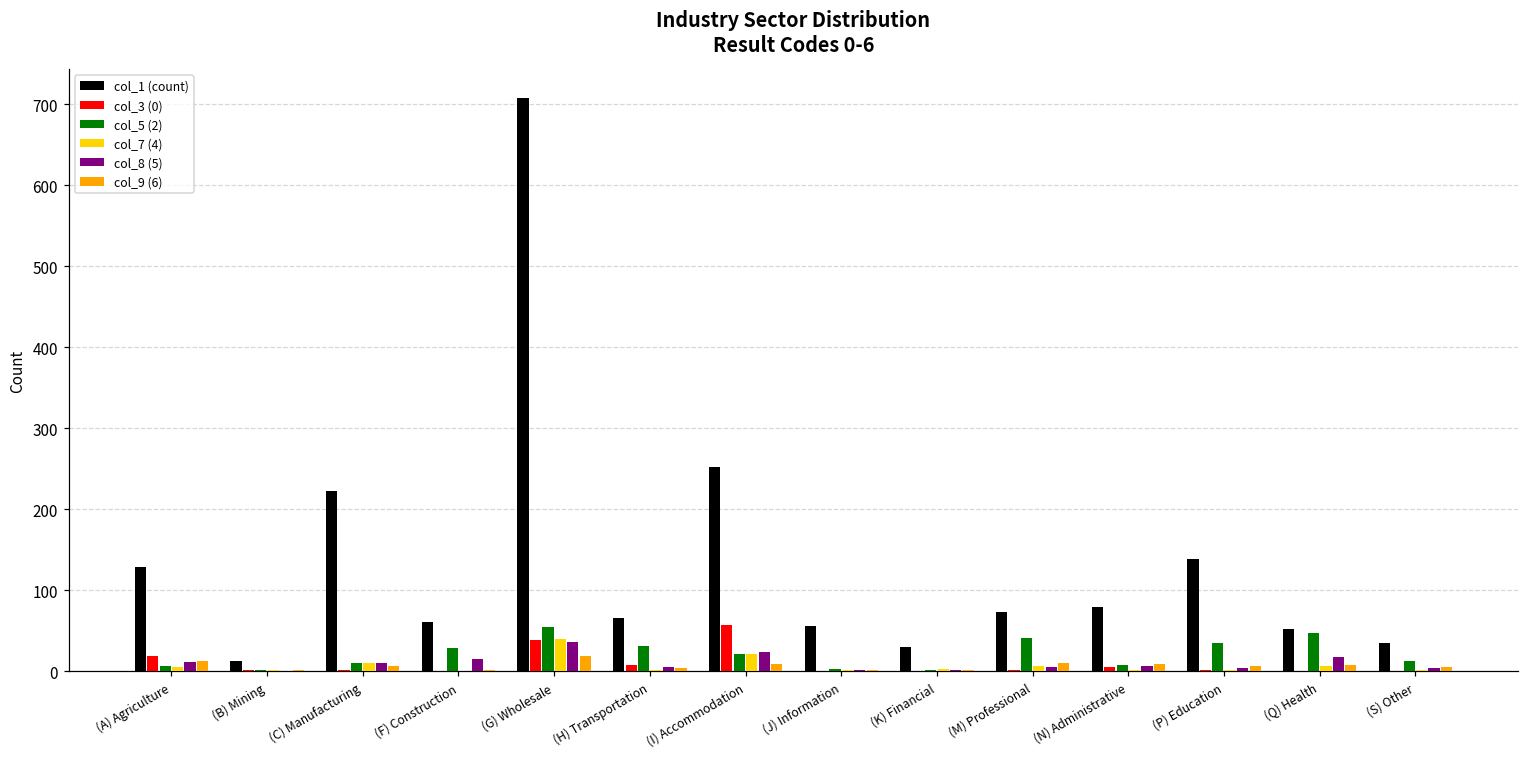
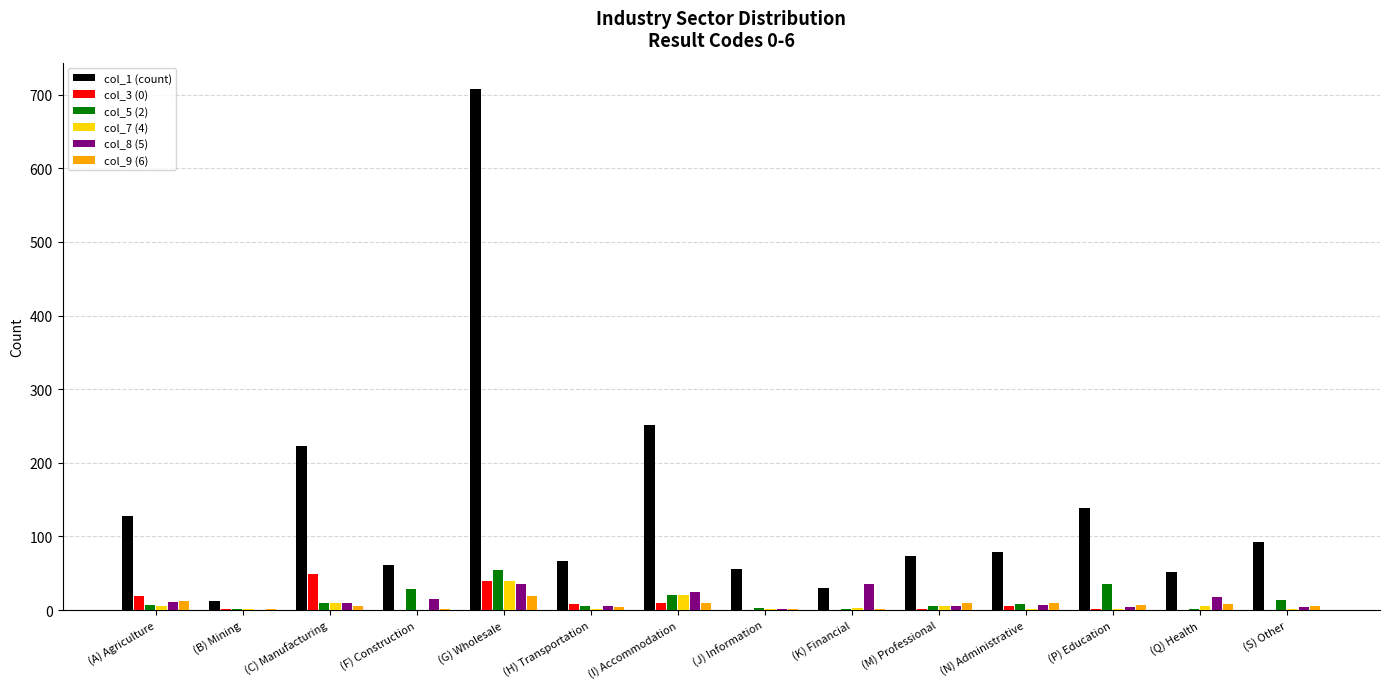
  {
    "col_1 (count)": {
      "(A) Agriculture": 130,
      "(B) Mining": 10,
      "(C) Manufacturing": 220,
      "(F) Construction": 60,
      "(G) Wholesale": 710,
      "(H) Transportation": 70,
      "(I) Accommodation": 250,
      "(J) Information": 60,
      "(K) Financial": 30,
      "(M) Professional": 70,
      "(N) Administrative": 80,
      "(P) Education": 140,
      "(Q) Health": 50,
-     "(S) Other": 40
+     "(S) Other": 90
    },
    "col_3 (0)": {
      "(A) Agriculture": 20,
-     "(C) Manufacturing": 0,
+     "(C) Manufacturing": 50,
      "(F) Construction": 0,
      "(G) Wholesale": 40,
      "(H) Transportation": 10,
-     "(I) Accommodation": 60,
+     "(I) Accommodation": 10,
      "(J) Information": 0,
      "(K) Financial": 0,
      "(N) Administrative": 10,
      "(Q) Health": 0,
      "(S) Other": 0
    },
    "col_5 (2)": {
      "(A) Agriculture": 10,
      "(C) Manufacturing": 10,
      "(F) Construction": 30,
      "(G) Wholesale": 60,
-     "(H) Transportation": 30,
+     "(H) Transportation": 10,
      "(I) Accommodation": 20,
-     "(M) Professional": 40,
+     "(M) Professional": 10,
      "(N) Administrative": 10,
      "(P) Education": 40,
-     "(Q) Health": 50,
+     "(Q) Health": 0,
      "(S) Other": 10
    },
    "col_8 (5)": {
      "(A) Agriculture": 10,
      "(B) Mining": 0,
      "(C) Manufacturing": 10,
      "(F) Construction": 20,
      "(G) Wholesale": 40,
      "(H) Transportation": 10,
      "(I) Accommodation": 20,
-     "(K) Financial": 0,
+     "(K) Financial": 40,
      "(M) Professional": 10,
      "(N) Administrative": 10,
      "(P) Education": 0,
      "(Q) Health": 20,
      "(S) Other": 0
    }
  }
